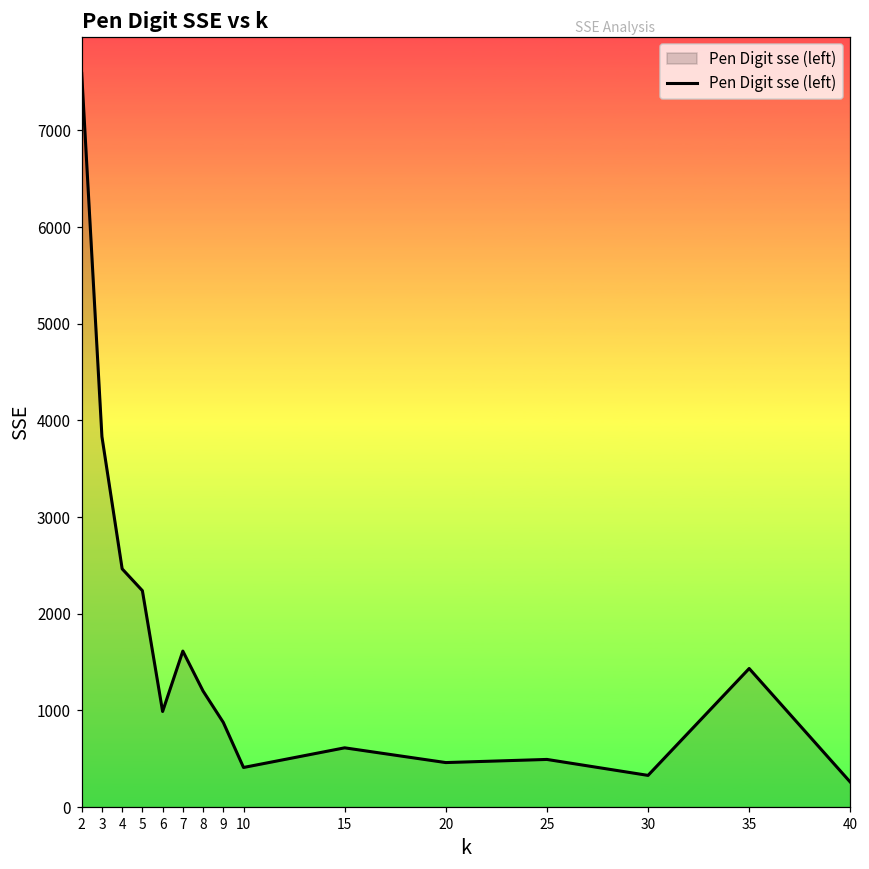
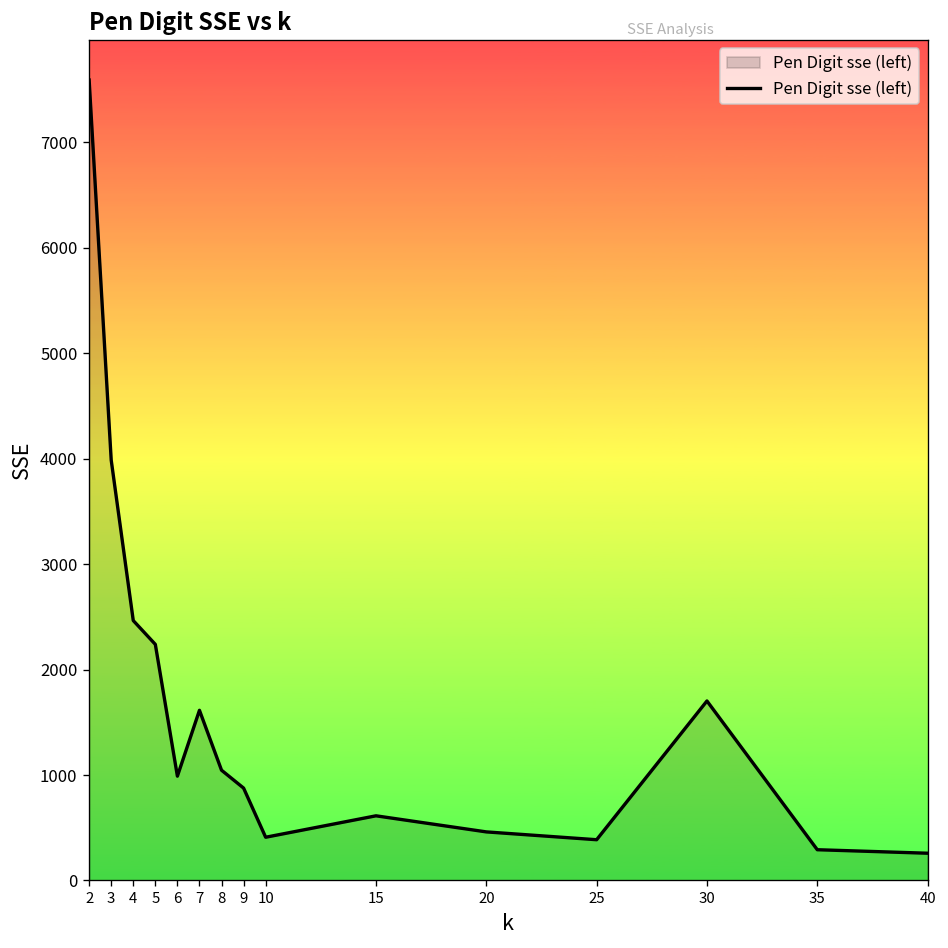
  {
    "2": 7600,
-   "3": 3800,
+   "3": 4000,
    "4": 2500,
    "5": 2200,
    "6": 1000,
    "7": 1600,
-   "8": 1200,
+   "8": 1000,
    "9": 900,
    "10": 400,
    "15": 600,
    "20": 500,
-   "25": 500,
-   "30": 300,
-   "35": 1400,
+   "25": 400,
+   "30": 1700,
+   "35": 300,
    "40": 300
  }
